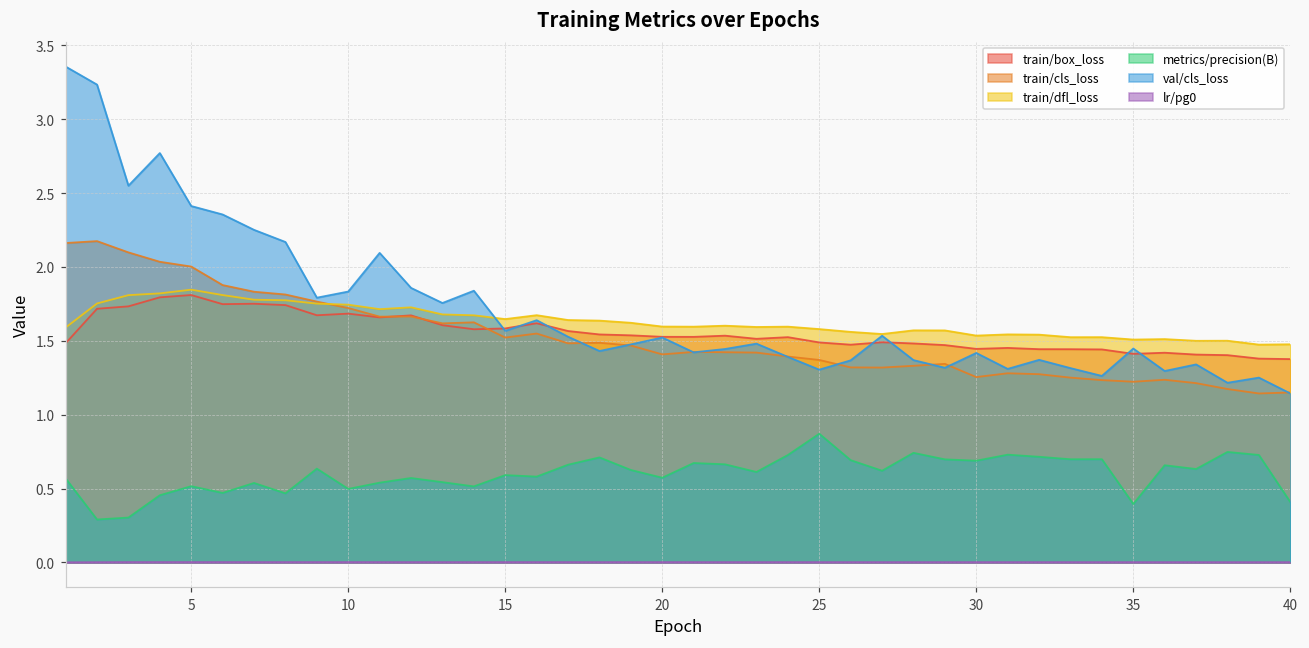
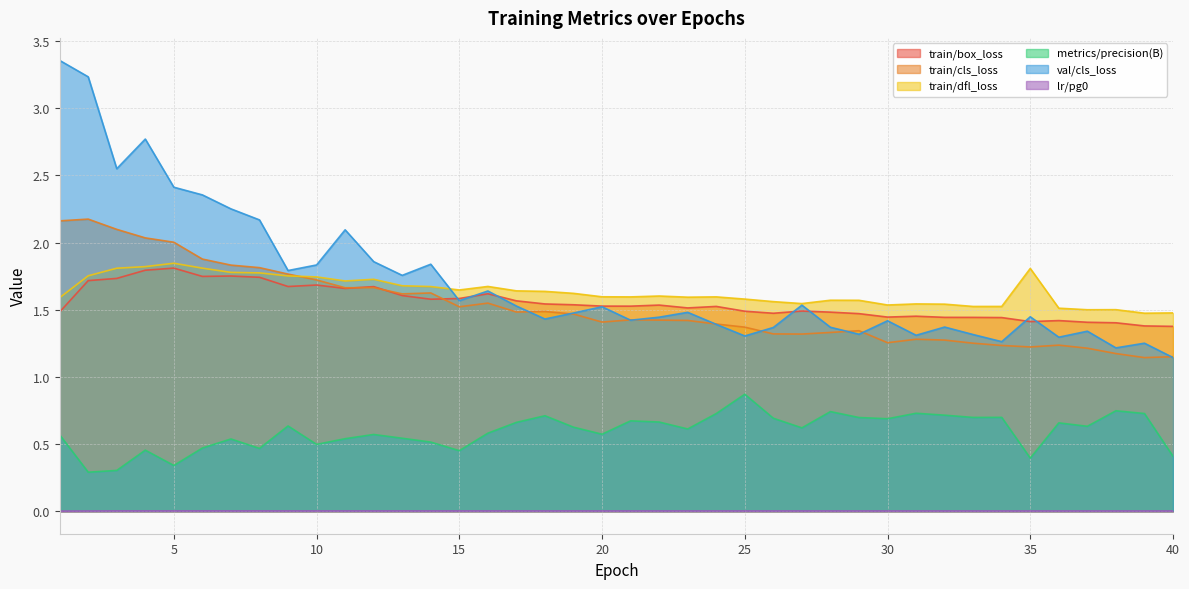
  {
    "train/dfl_loss": {
      "5": 1.85,
      "10": 1.74,
      "15": 1.65,
      "20": 1.60,
      "25": 1.58,
      "30": 1.54,
-     "35": 1.51,
+     "35": 1.81,
      "40": 1.48
    },
    "metrics/precision(B)": {
-     "5": 0.52,
+     "5": 0.34,
      "10": 0.50,
-     "15": 0.59,
+     "15": 0.45,
      "20": 0.57,
      "25": 0.87,
      "30": 0.69,
      "35": 0.40,
      "40": 0.41
    },
    "val/cls_loss": {
      "5": 2.41,
      "10": 1.83,
      "25": 1.30,
      "30": 1.42,
      "35": 1.45
    },
    "lr/pg0": {
      "5": 0.00,
      "10": 0.00,
      "15": 0.00,
      "20": 0.00,
      "25": 0.00,
      "30": 0.00,
      "35": 0.00,
      "40": 0.00
    }
  }
